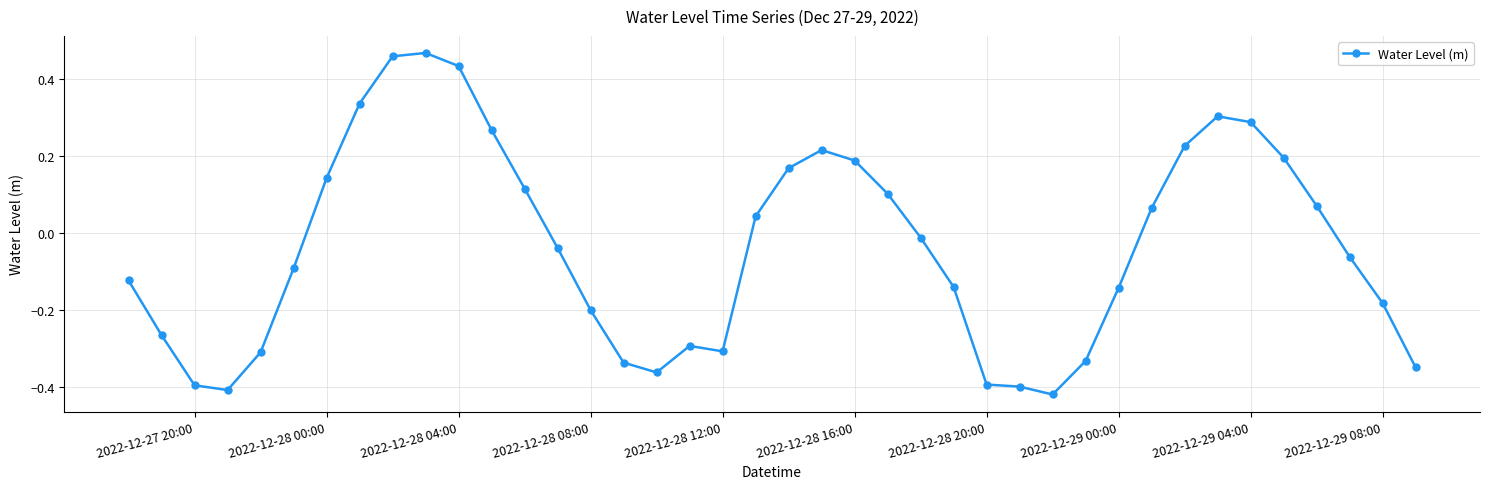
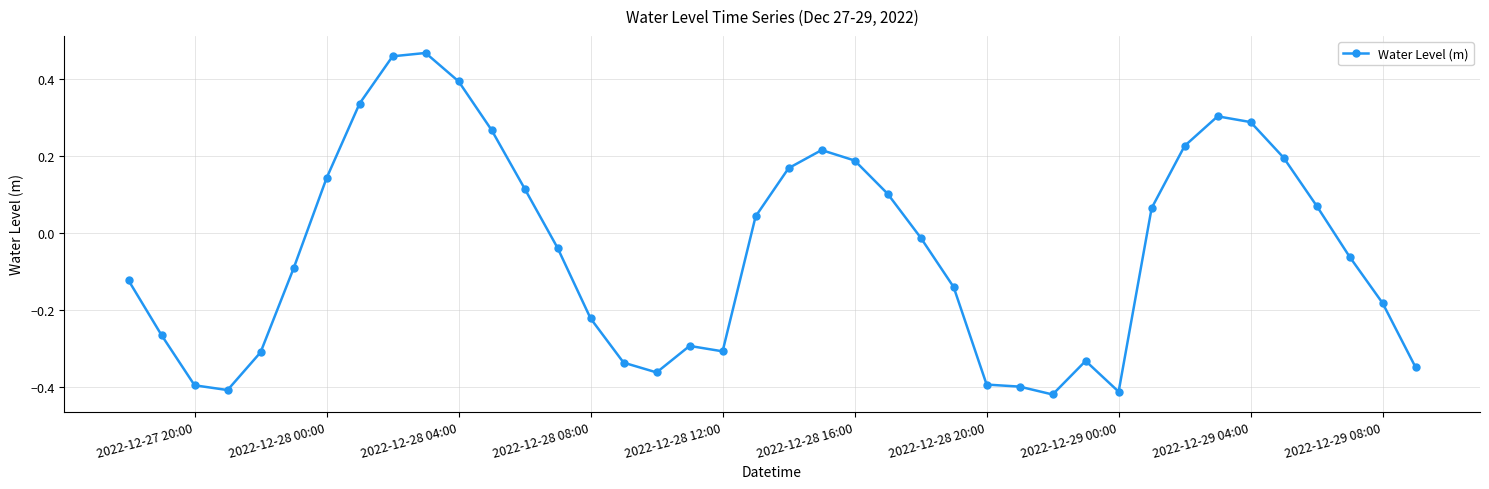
  {
    "2022-12-27 20:00": -0.40,
    "2022-12-28 00:00": 0.14,
-   "2022-12-28 04:00": 0.43,
-   "2022-12-28 08:00": -0.20,
+   "2022-12-28 04:00": 0.39,
+   "2022-12-28 08:00": -0.22,
    "2022-12-28 12:00": -0.31,
    "2022-12-28 16:00": 0.19,
    "2022-12-28 20:00": -0.39,
-   "2022-12-29 00:00": -0.14,
+   "2022-12-29 00:00": -0.41,
    "2022-12-29 04:00": 0.29,
    "2022-12-29 08:00": -0.18
  }
